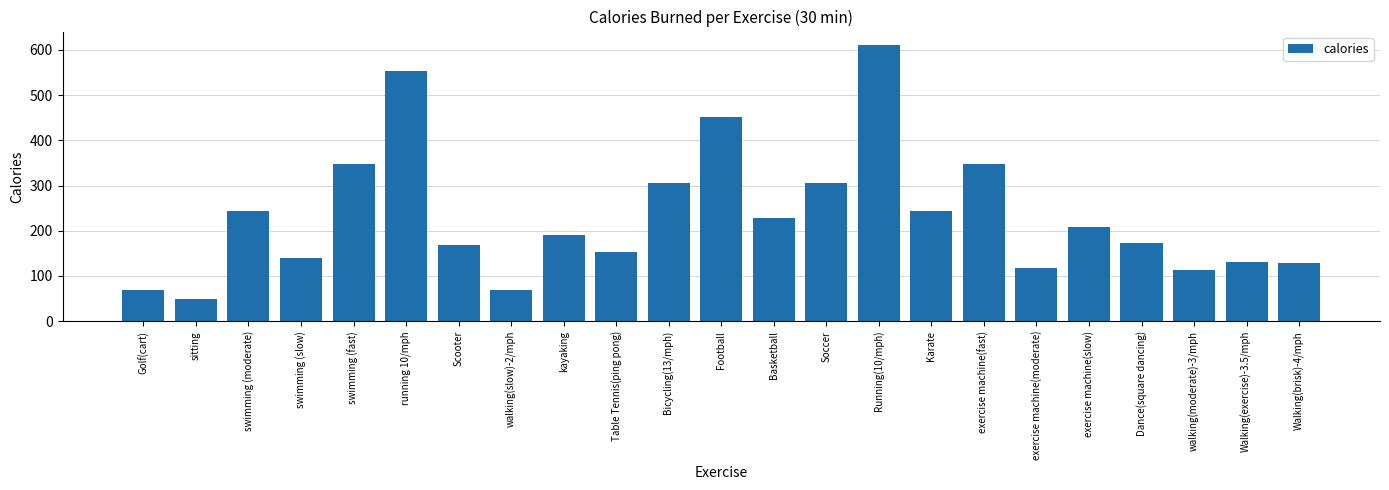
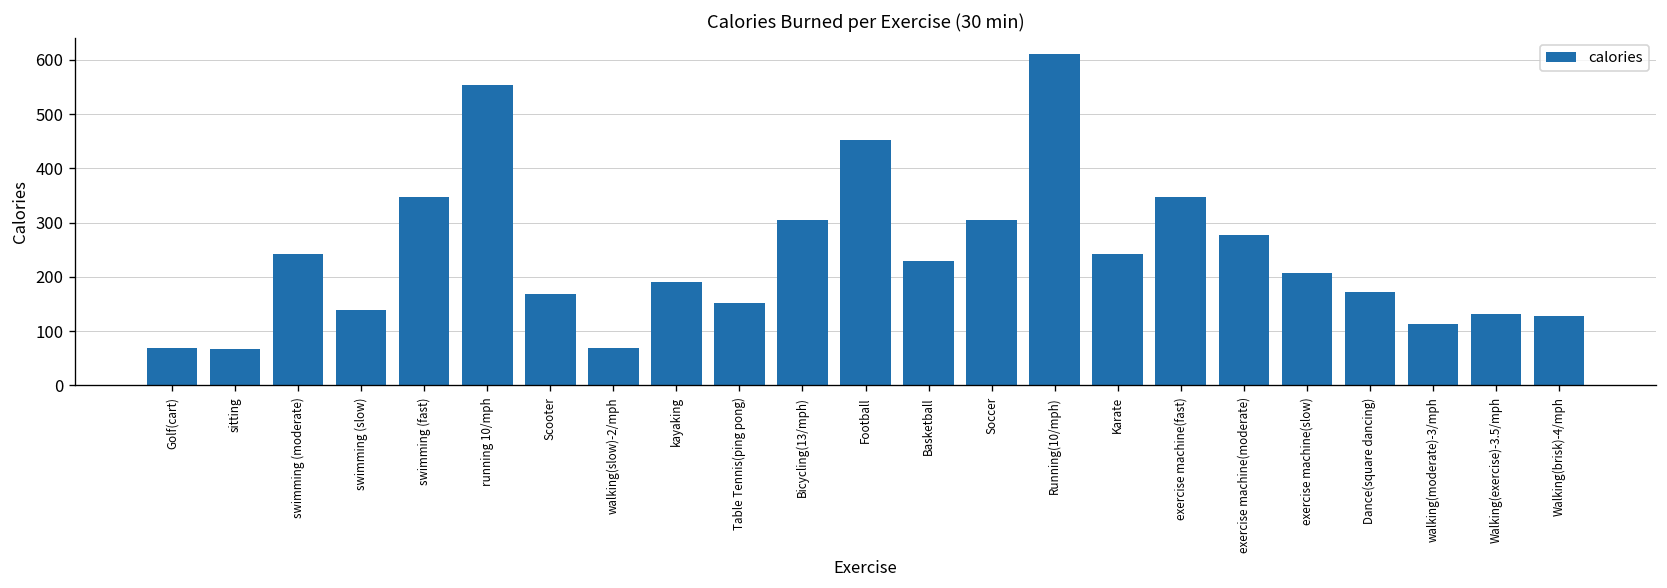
  {
    "Golf(cart)": 70,
-   "sitting": 50,
+   "sitting": 70,
    "swimming (moderate)": 240,
    "swimming (slow)": 140,
    "swimming (fast)": 350,
    "running 10/mph": 550,
    "Scooter": 170,
    "walking(slow)-2/mph": 70,
    "kayaking": 190,
    "Table Tennis(ping pong)": 150,
    "Bicycling(13/mph)": 310,
    "Football": 450,
    "Basketball": 230,
    "Soccer": 310,
    "Running(10/mph)": 610,
    "Karate": 240,
    "exercise machine(fast)": 350,
-   "exercise machine(moderate)": 120,
+   "exercise machine(moderate)": 280,
    "exercise machine(slow)": 210,
    "Dance(square dancing)": 170,
    "walking(moderate)-3/mph": 110,
    "Walking(exercise)-3.5/mph": 130,
    "Walking(brisk)-4/mph": 130
  }
